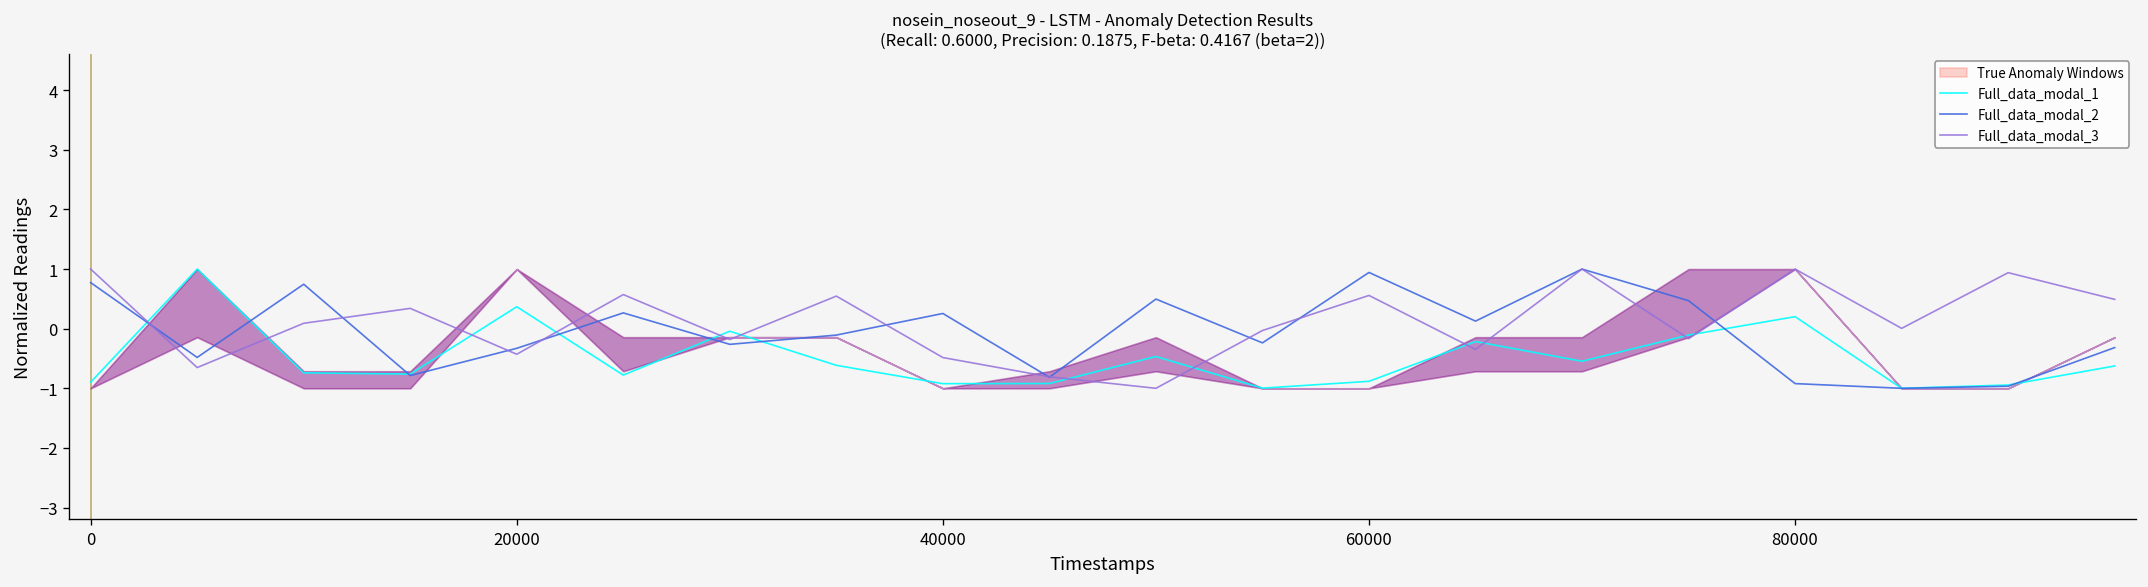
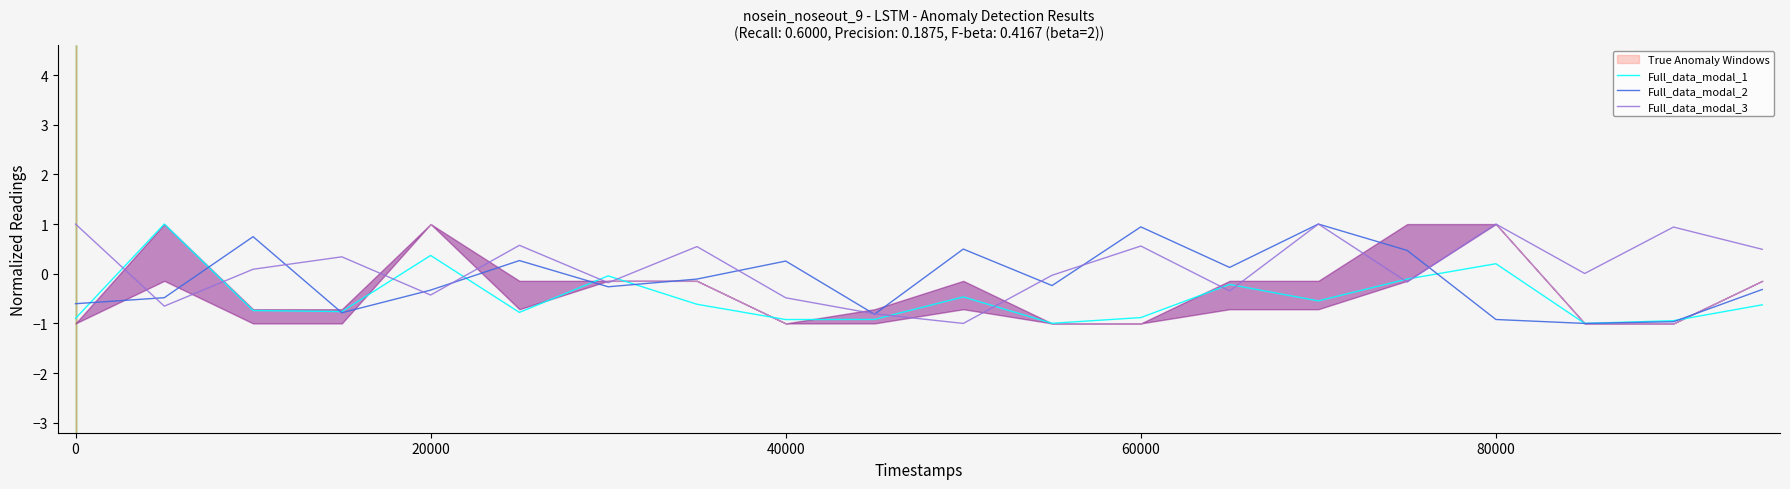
  {
    "Full_data_modal_1": {
      "0": -0.9,
      "20000": 0.4,
      "40000": -0.9,
      "60000": -0.9,
      "80000": 0.2
    },
    "Full_data_modal_2": {
-     "0": 0.8,
+     "0": -0.6,
      "20000": -0.3,
      "40000": 0.3,
      "60000": 0.9,
      "80000": -0.9
    },
    "Full_data_modal_3": {
      "0": 1.0,
      "20000": -0.4,
      "40000": -0.5,
      "60000": 0.6
    }
  }
